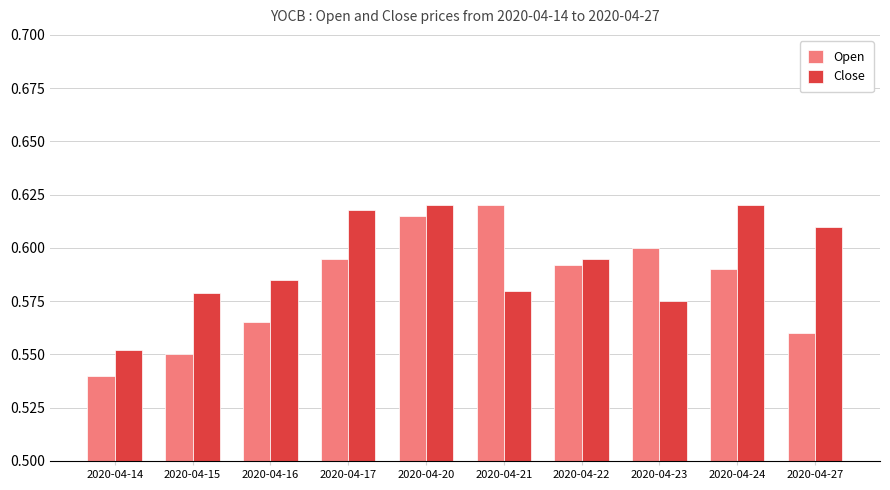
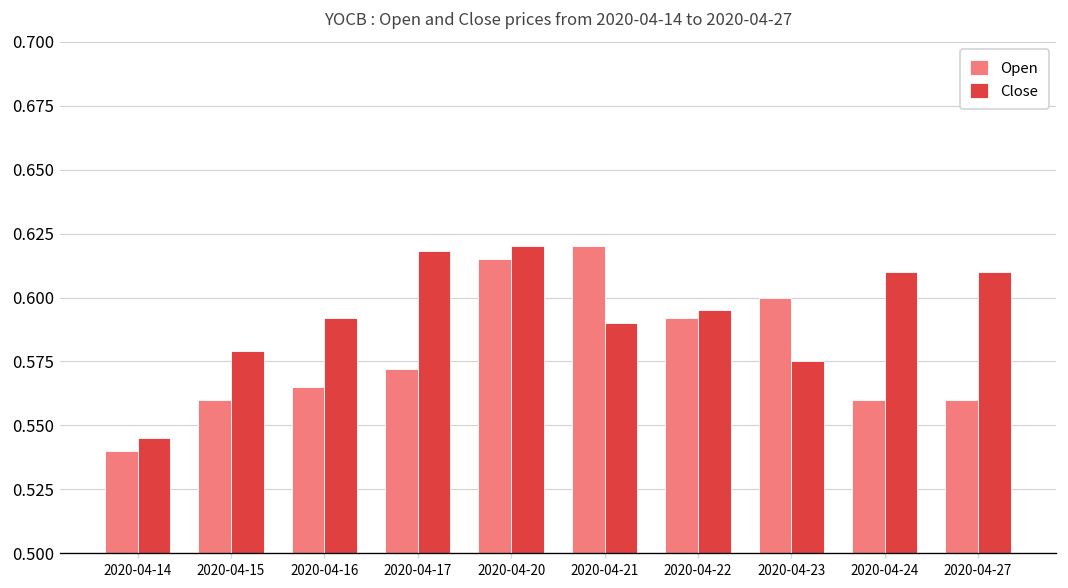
  {
    "Open": {
      "2020-04-14": 0.540,
-     "2020-04-15": 0.55,
+     "2020-04-15": 0.56,
      "2020-04-16": 0.565,
-     "2020-04-17": 0.595,
+     "2020-04-17": 0.572,
      "2020-04-20": 0.615,
      "2020-04-21": 0.620,
      "2020-04-22": 0.592,
      "2020-04-23": 0.600,
-     "2020-04-24": 0.59,
+     "2020-04-24": 0.56,
      "2020-04-27": 0.560
    },
    "Close": {
-     "2020-04-14": 0.552,
+     "2020-04-14": 0.545,
      "2020-04-15": 0.579,
-     "2020-04-16": 0.585,
+     "2020-04-16": 0.592,
      "2020-04-17": 0.618,
      "2020-04-20": 0.620,
-     "2020-04-21": 0.58,
+     "2020-04-21": 0.59,
      "2020-04-22": 0.595,
      "2020-04-23": 0.575,
-     "2020-04-24": 0.62,
+     "2020-04-24": 0.61,
      "2020-04-27": 0.610
    }
  }
